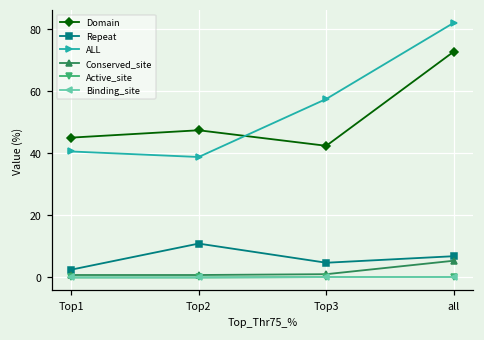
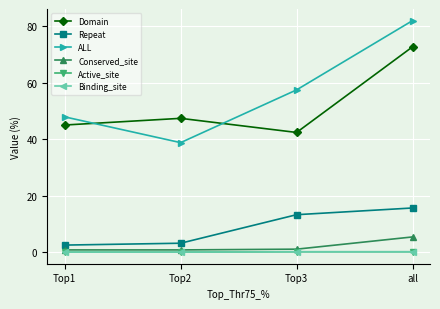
  {
    "Domain": {
      "Top1": 45,
      "Top2": 47,
      "Top3": 42,
      "all": 73
    },
    "Repeat": {
      "Top1": 3,
-     "Top2": 11,
-     "Top3": 5,
-     "all": 7
+     "Top2": 3,
+     "Top3": 13,
+     "all": 16
    },
    "ALL": {
-     "Top1": 41,
+     "Top1": 48,
      "Top2": 39,
      "Top3": 58,
      "all": 82
    },
    "Conserved_site": {
      "Top3": 1,
      "all": 5
    },
    "Binding_site": {
      "Top3": 0,
      "all": 0
    }
  }
